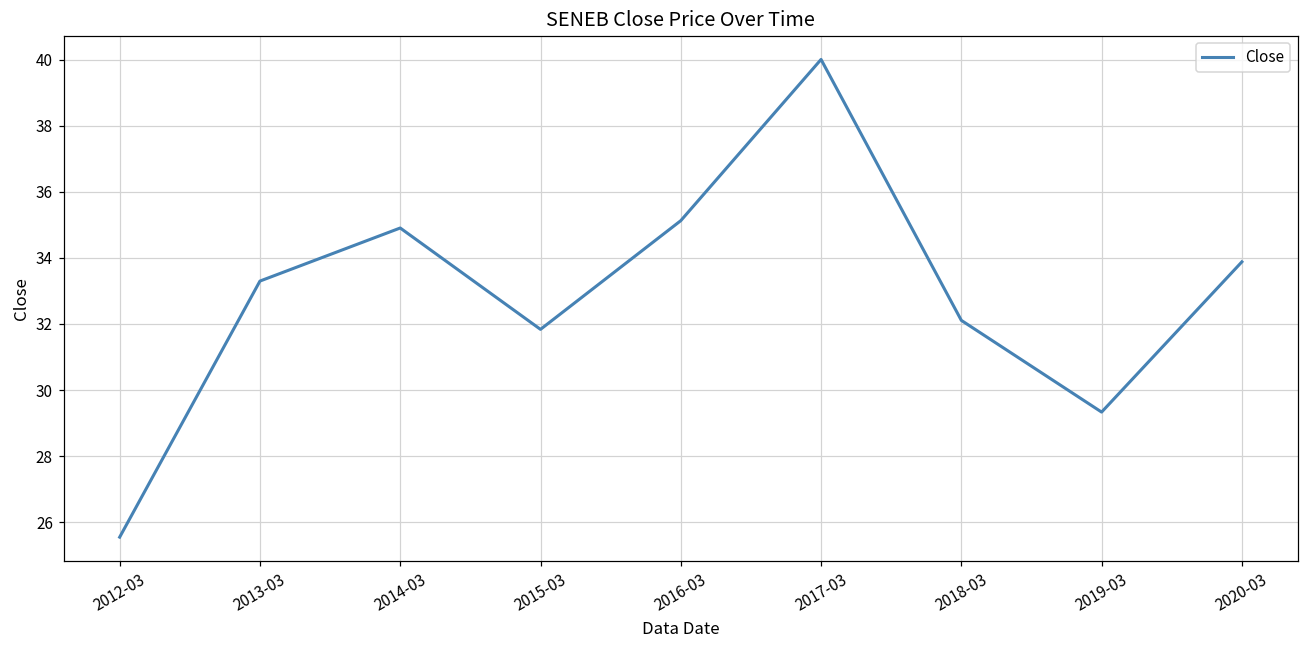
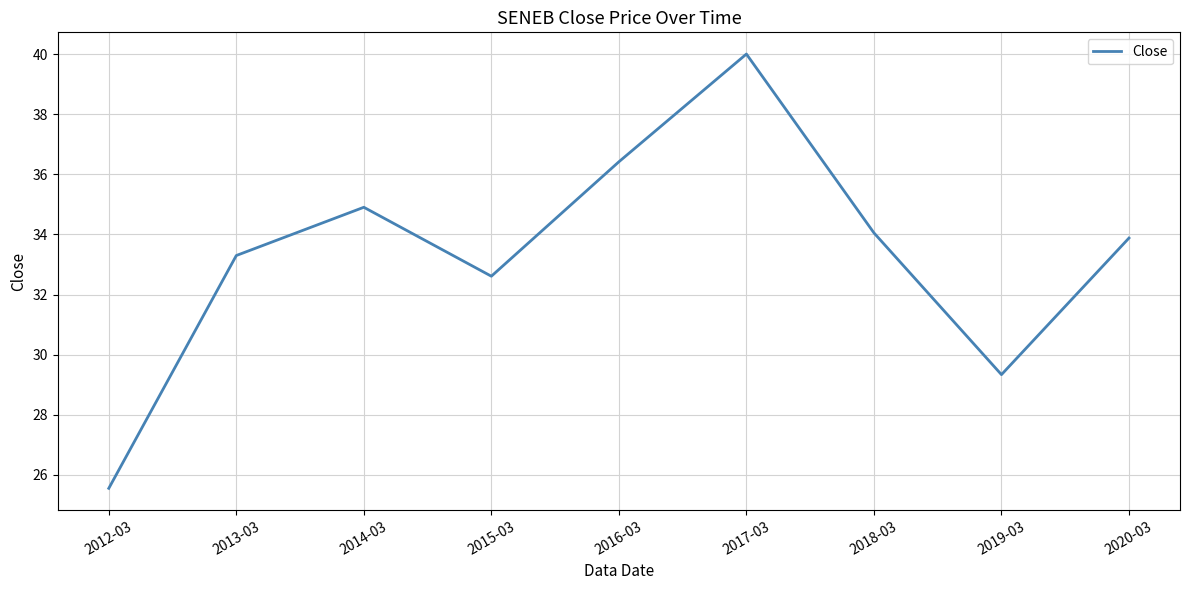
  {
    "2012-03": 25.5,
    "2013-03": 33.3,
    "2014-03": 34.9,
-   "2015-03": 31.8,
-   "2016-03": 35.1,
+   "2015-03": 32.6,
+   "2016-03": 36.4,
    "2017-03": 40.0,
-   "2018-03": 32.1,
+   "2018-03": 34.1,
    "2019-03": 29.3,
    "2020-03": 33.9
  }
